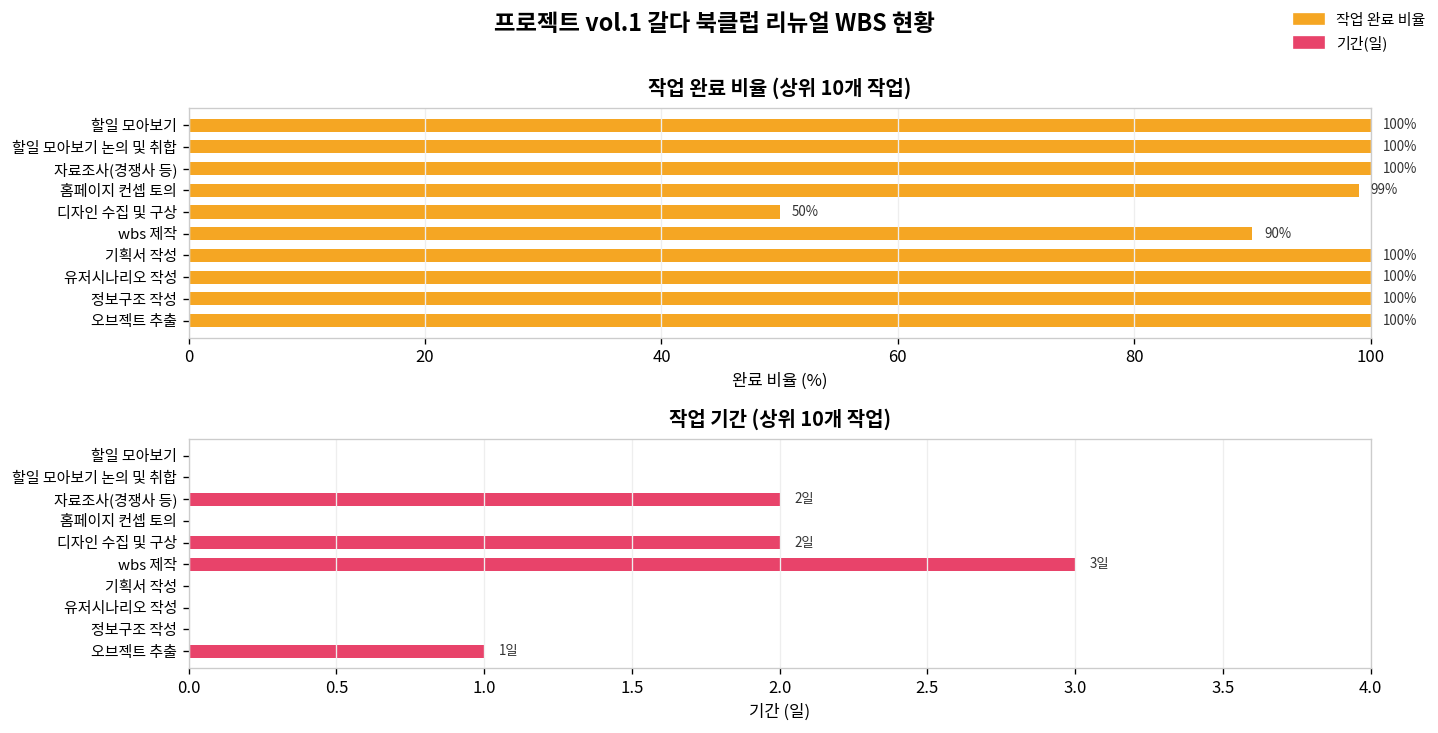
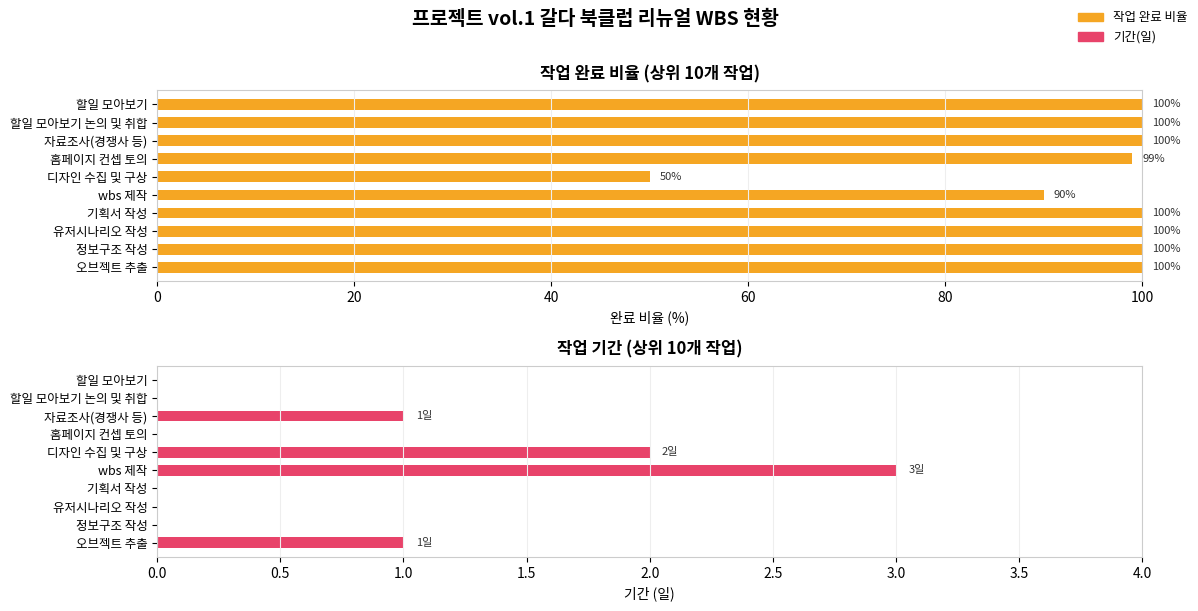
  {
    "작업 완료 비율 (상위 10개 작업)": {
      "할일 모아보기": "100%",
      "할일 모아보기 논의 및 취합": "100%",
      "자료조사(경쟁사 등)": "100%",
      "홈페이지 컨셉 토의": "99%",
      "디자인 수집 및 구상": "50%",
      "wbs 제작": "90%",
      "기획서 작성": "100%",
      "유저시나리오 작성": "100%",
      "정보구조 작성": "100%",
      "오브젝트 추출": "100%"
    },
    "작업 기간 (상위 10개 작업)": {
-     "자료조사(경쟁사 등)": "2일",
+     "자료조사(경쟁사 등)": "1일",
      "디자인 수집 및 구상": "2일",
      "wbs 제작": "3일",
      "오브젝트 추출": "1일"
    }
  }
